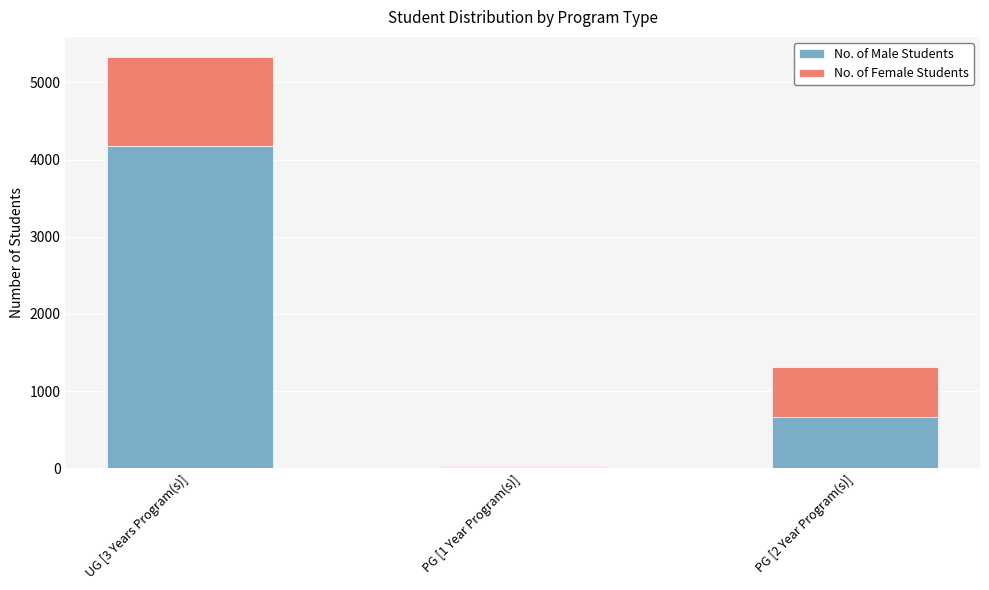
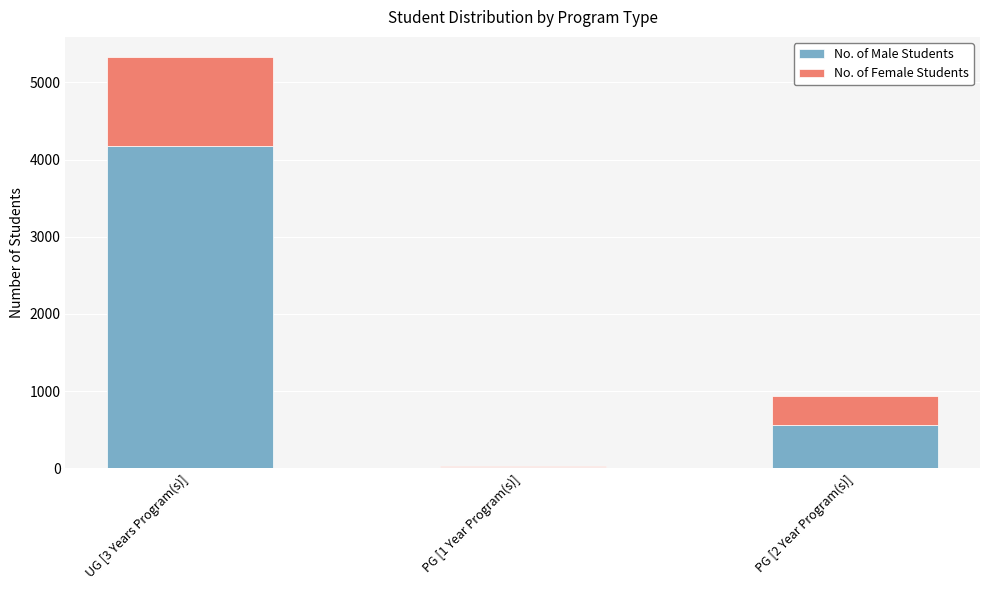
  {
    "No. of Male Students": {
      "UG [3 Years Program(s)]": 4200,
-     "PG [2 Year Program(s)]": 700
+     "PG [2 Year Program(s)]": 600
    },
    "No. of Female Students": {
      "UG [3 Years Program(s)]": 1100,
-     "PG [2 Year Program(s)]": 600
+     "PG [2 Year Program(s)]": 400
    }
  }
